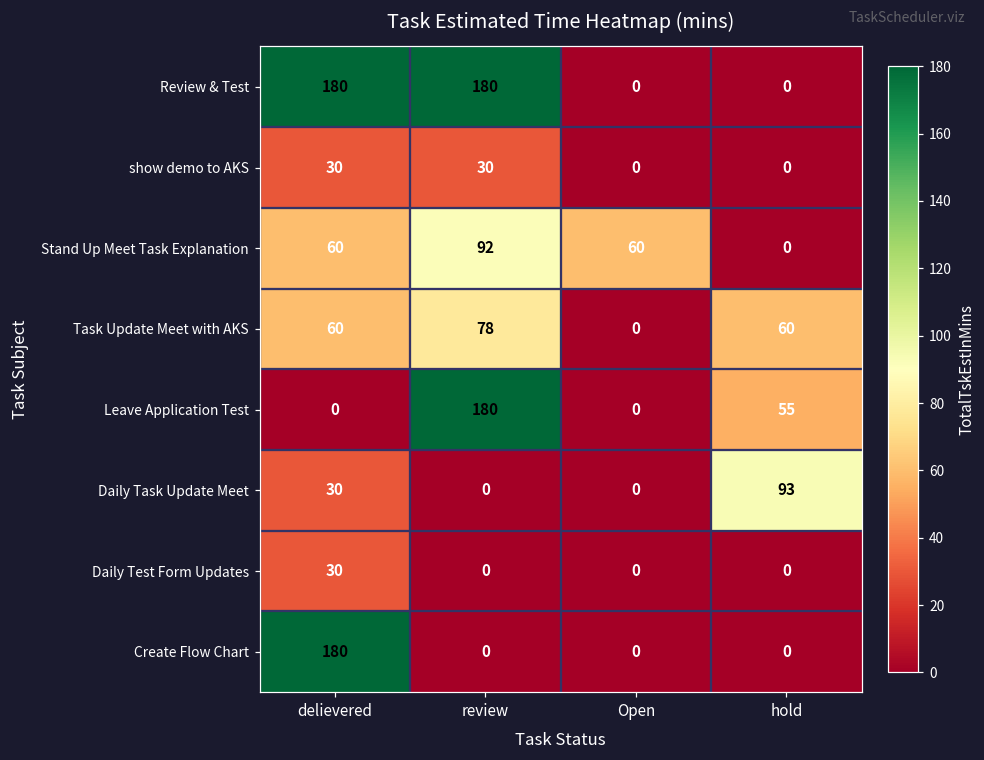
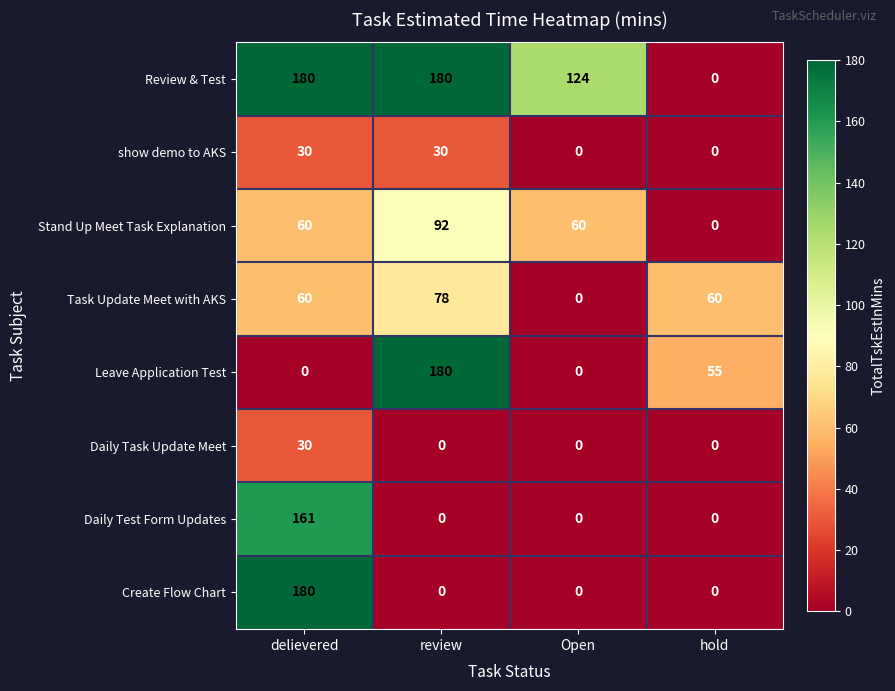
  {
    "Review & Test": {
      "delievered": 180,
      "review": 180,
-     "Open": 0,
+     "Open": 124,
      "hold": 0
    },
    "show demo to AKS": {
      "delievered": 30,
      "review": 30,
      "Open": 0,
      "hold": 0
    },
    "Stand Up Meet Task Explanation": {
      "delievered": 60,
      "review": 92,
      "Open": 60,
      "hold": 0
    },
    "Task Update Meet with AKS": {
      "delievered": 60,
      "review": 78,
      "Open": 0,
      "hold": 60
    },
    "Leave Application Test": {
      "delievered": 0,
      "review": 180,
      "Open": 0,
      "hold": 55
    },
    "Daily Task Update Meet": {
      "delievered": 30,
      "review": 0,
      "Open": 0,
-     "hold": 93
+     "hold": 0
    },
    "Daily Test Form Updates": {
-     "delievered": 30,
+     "delievered": 161,
      "review": 0,
      "Open": 0,
      "hold": 0
    },
    "Create Flow Chart": {
      "delievered": 180,
      "review": 0,
      "Open": 0,
      "hold": 0
    }
  }
